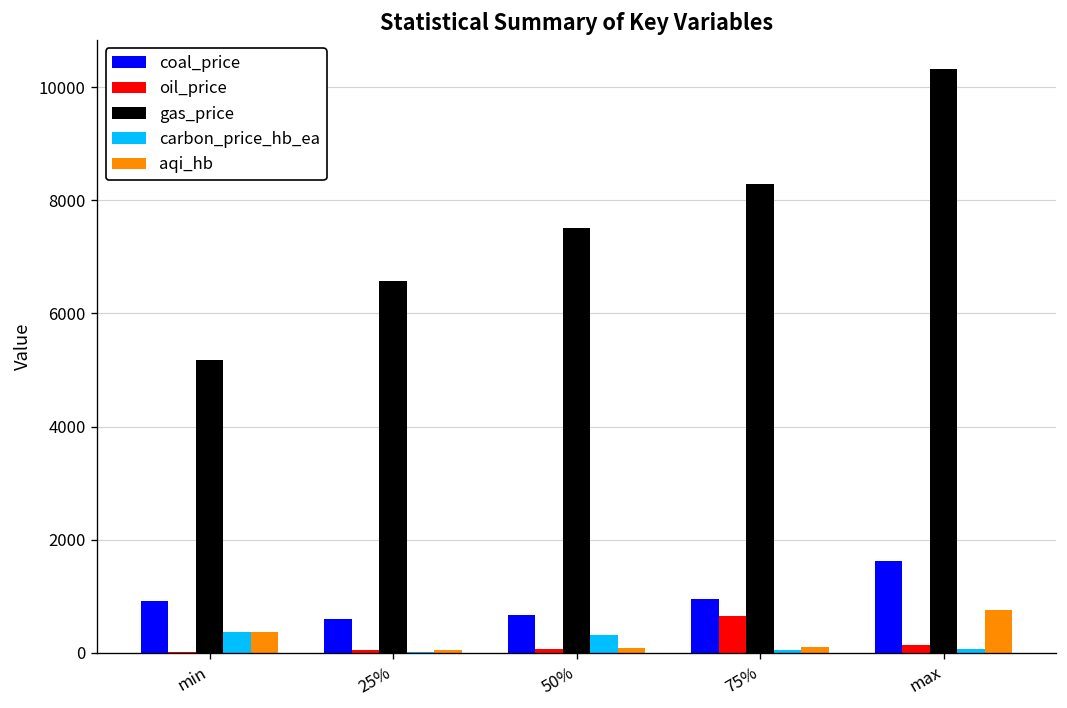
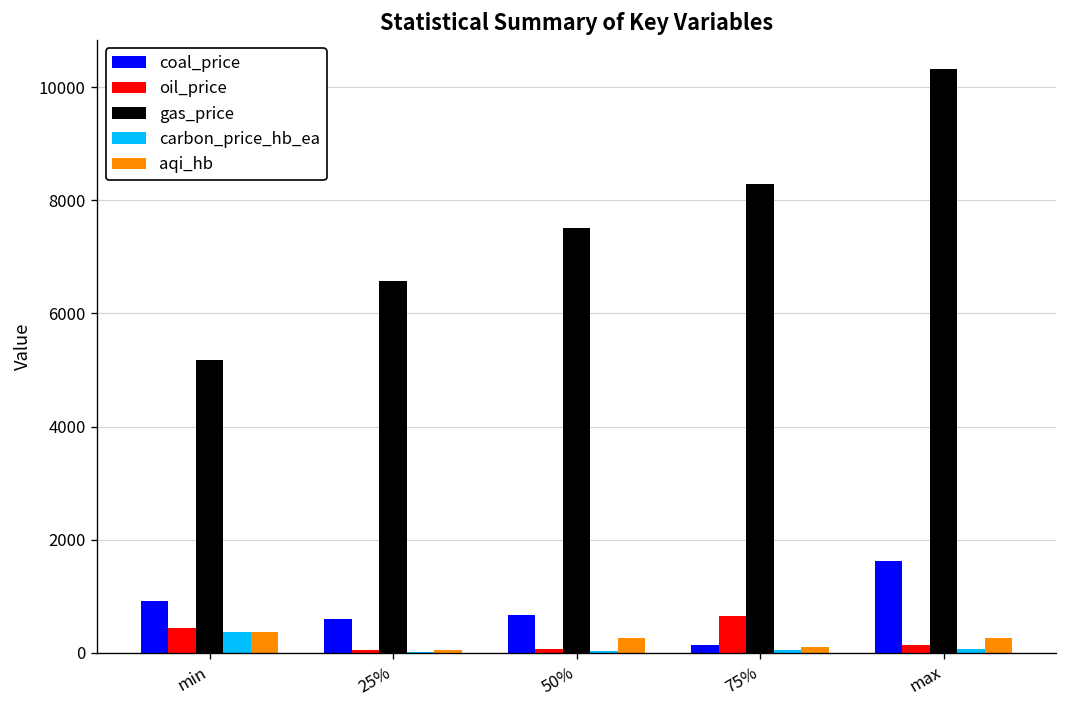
  {
    "coal_price": {
      "min": 900,
      "25%": 600,
      "50%": 700,
-     "75%": 900,
+     "75%": 100,
      "max": 1600
    },
    "oil_price": {
-     "min": 0,
+     "min": 400,
      "25%": 100,
      "50%": 100,
      "75%": 700,
      "max": 100
    },
    "gas_price": {
      "min": 5200,
      "25%": 6600,
      "50%": 7500,
      "75%": 8300,
      "max": 10300
    },
    "carbon_price_hb_ea": {
      "min": 400,
-     "50%": 300,
+     "50%": 0,
      "max": 100
    },
    "aqi_hb": {
      "min": 400,
      "25%": 100,
-     "50%": 100,
+     "50%": 300,
      "75%": 100,
-     "max": 800
+     "max": 300
    }
  }
